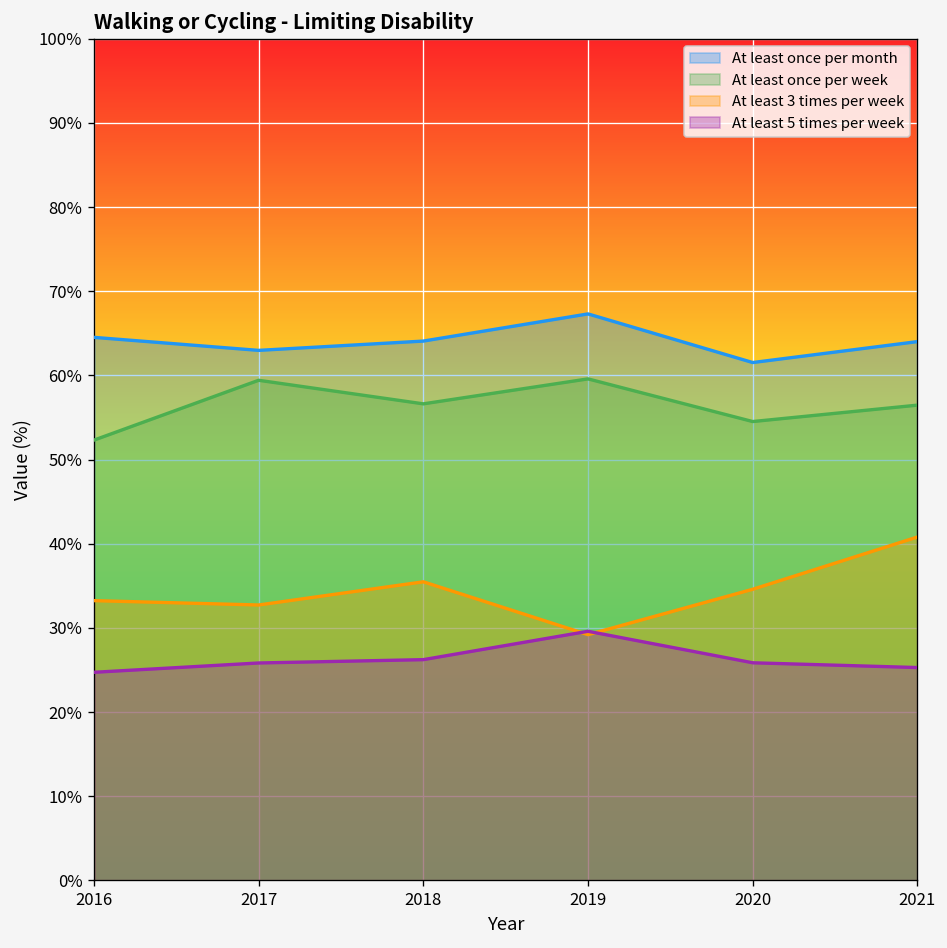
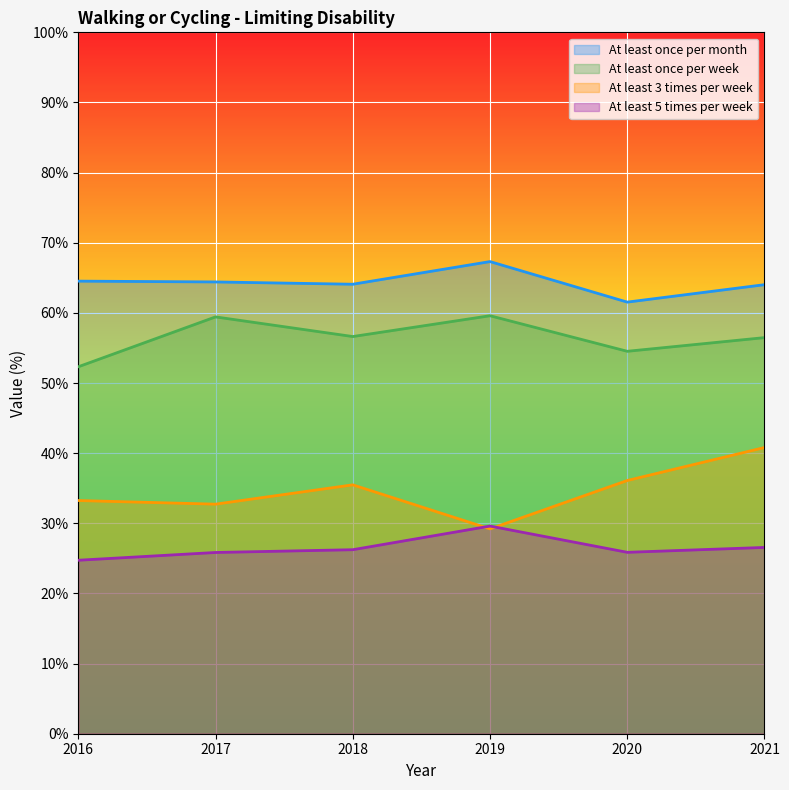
  {
    "At least once per month": {
      "2016": "65%",
-     "2017": "63%",
+     "2017": "64%",
      "2018": "64%",
      "2019": "67%",
      "2020": "62%",
      "2021": "64%"
    },
    "At least once per week": {
      "2016": "52%",
      "2017": "59%",
      "2018": "57%",
      "2019": "60%",
      "2020": "55%",
      "2021": "56%"
    },
    "At least 3 times per week": {
      "2016": "33%",
      "2017": "33%",
      "2018": "35%",
      "2019": "29%",
-     "2020": "35%",
+     "2020": "36%",
      "2021": "41%"
    },
    "At least 5 times per week": {
      "2016": "25%",
      "2017": "26%",
      "2018": "26%",
      "2019": "30%",
      "2020": "26%",
-     "2021": "25%"
+     "2021": "27%"
    }
  }
